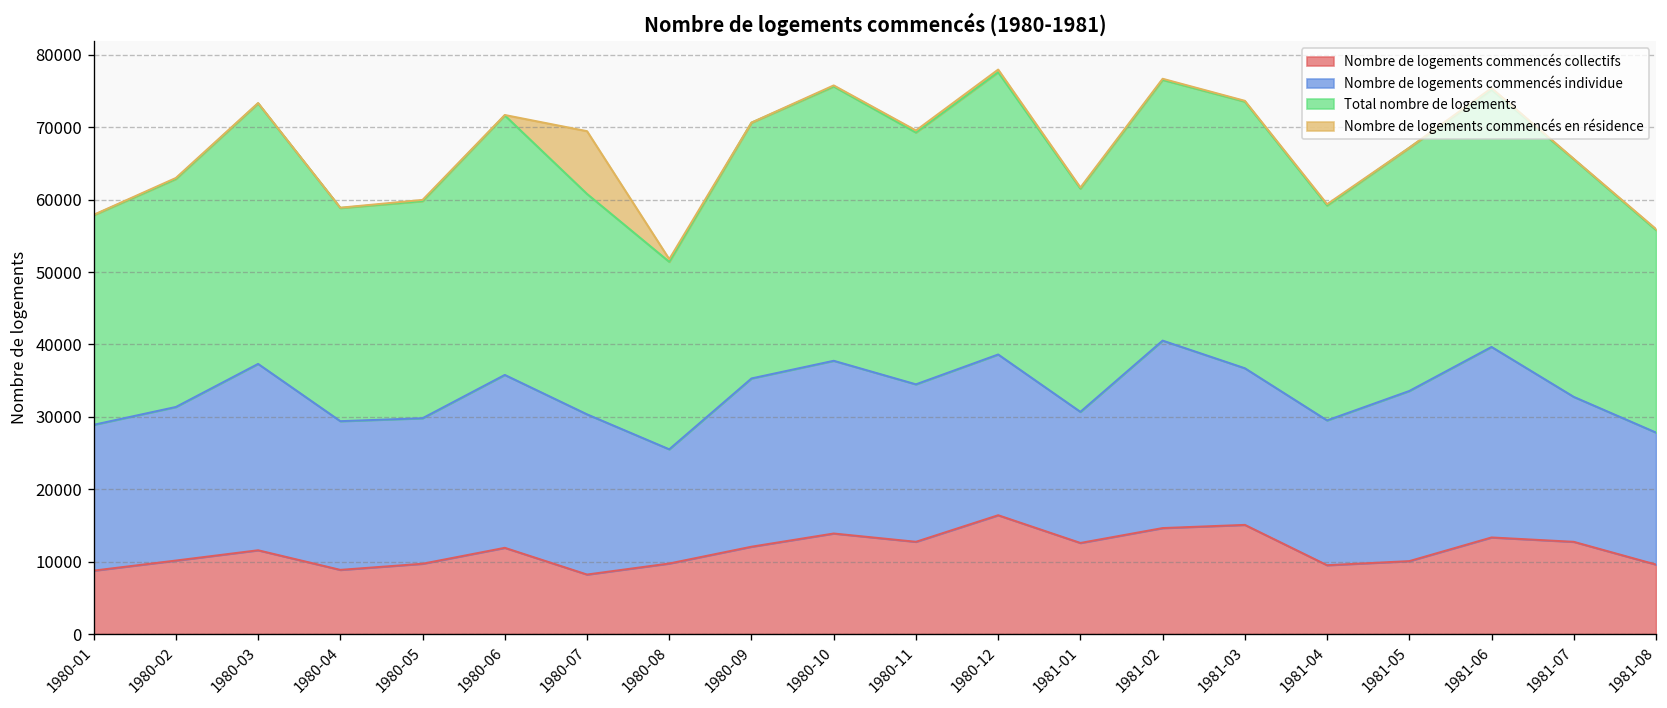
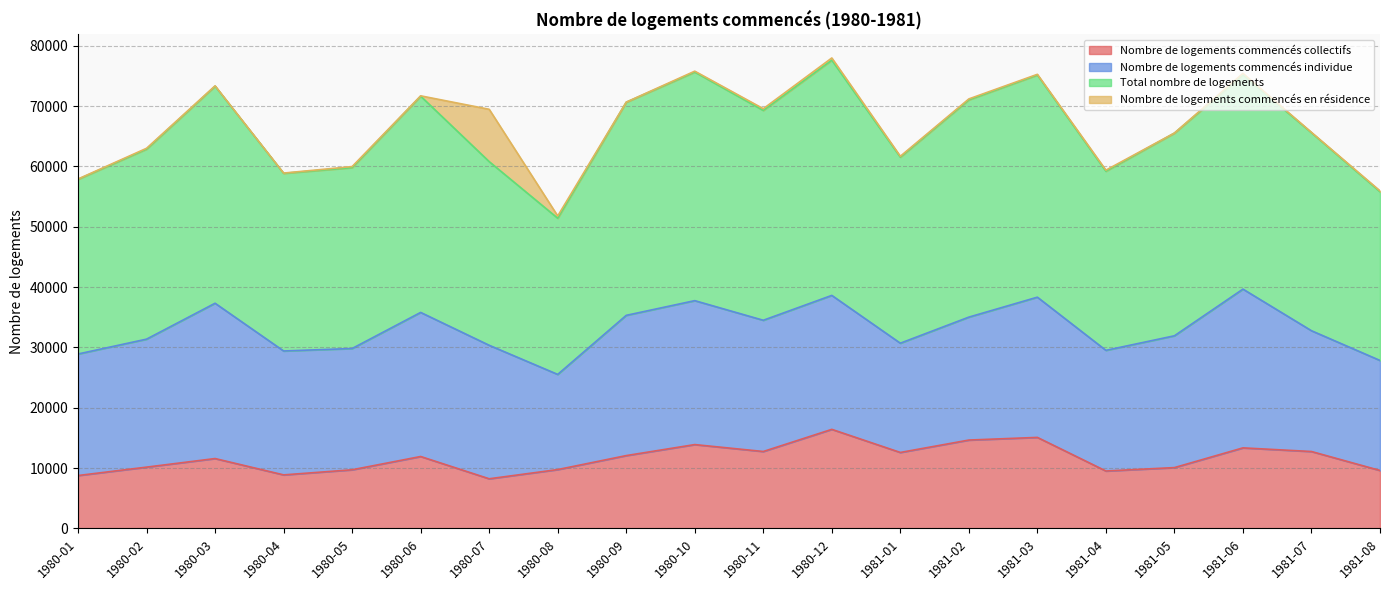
  {
    "Nombre de logements commencés collectifs": {
      "1980-01": 9000,
      "1980-02": 10000,
      "1980-03": 12000,
      "1980-04": 9000,
      "1980-05": 10000,
      "1980-06": 12000,
      "1980-07": 8000,
      "1980-08": 10000,
      "1980-09": 12000,
      "1980-10": 14000,
      "1980-11": 13000,
      "1980-12": 16000,
      "1981-01": 13000,
      "1981-02": 15000,
      "1981-03": 15000,
      "1981-04": 10000,
      "1981-05": 10000,
      "1981-06": 13000,
      "1981-07": 13000,
      "1981-08": 10000
    },
    "Nombre de logements commencés individue": {
      "1980-01": 20000,
      "1980-02": 21000,
      "1980-03": 26000,
      "1980-04": 21000,
      "1980-05": 20000,
      "1980-06": 24000,
      "1980-07": 22000,
      "1980-08": 16000,
      "1980-09": 23000,
      "1980-10": 24000,
      "1980-11": 22000,
      "1980-12": 22000,
      "1981-01": 18000,
-     "1981-02": 26000,
-     "1981-03": 22000,
+     "1981-02": 20000,
+     "1981-03": 23000,
      "1981-04": 20000,
-     "1981-05": 24000,
+     "1981-05": 22000,
      "1981-06": 26000,
      "1981-07": 20000,
      "1981-08": 18000
    },
    "Total nombre de logements": {
      "1980-07": 30000
    },
    "Nombre de logements commencés en résidence": {
      "1980-07": 9000
    }
  }
